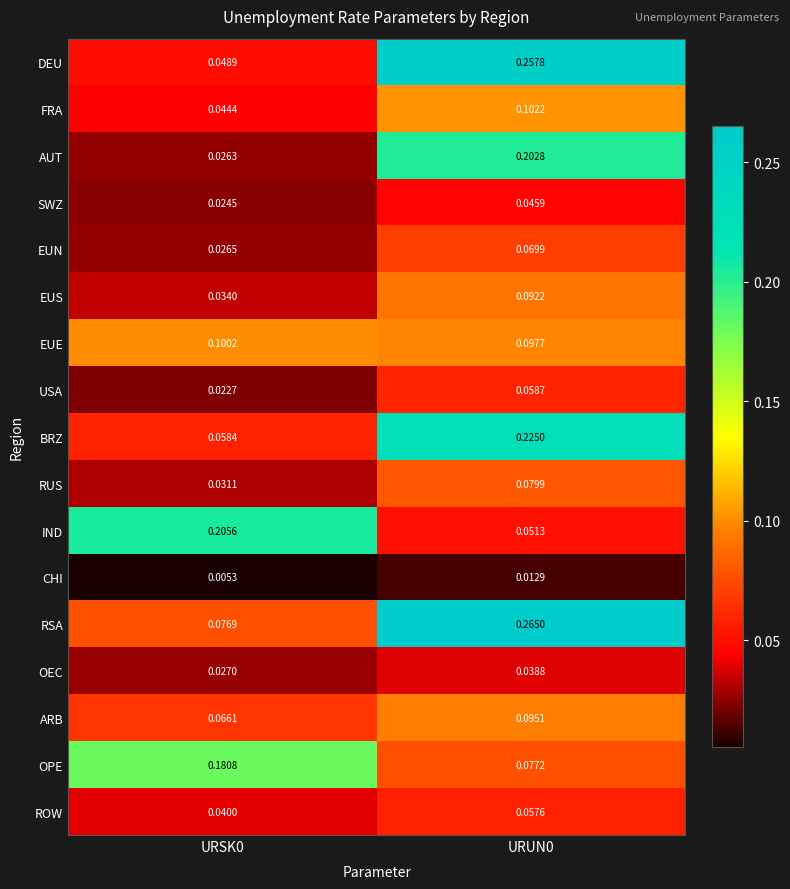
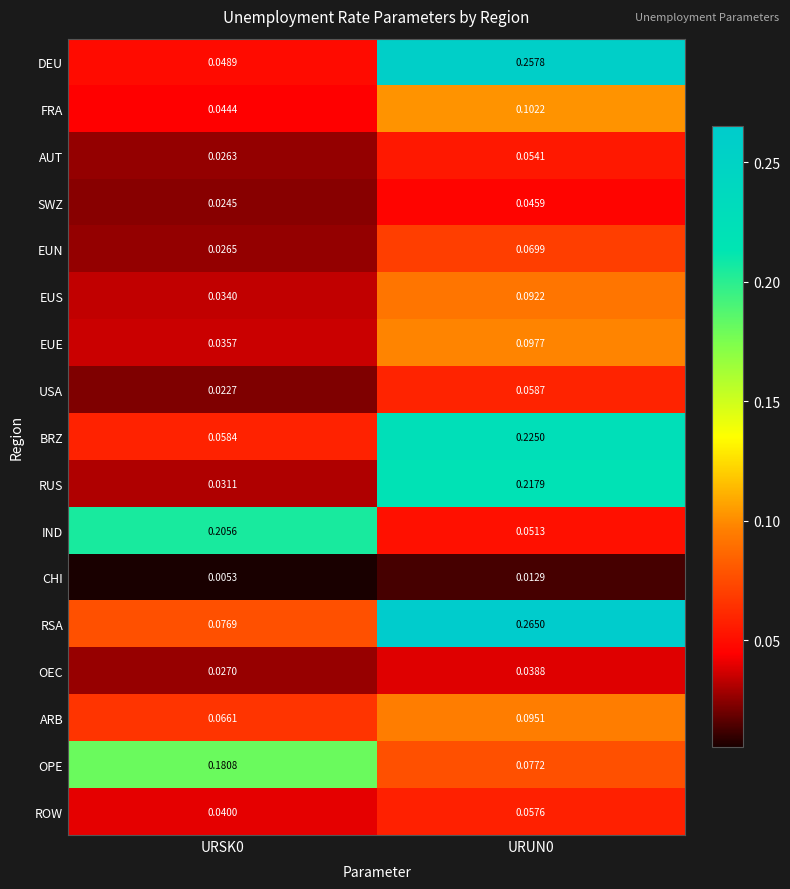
  {
    "DEU": {
      "URSK0": 0.0489,
      "URUN0": 0.2578
    },
    "FRA": {
      "URSK0": 0.0444,
      "URUN0": 0.1022
    },
    "AUT": {
      "URSK0": 0.0263,
-     "URUN0": 0.2028
+     "URUN0": 0.0541
    },
    "SWZ": {
      "URSK0": 0.0245,
      "URUN0": 0.0459
    },
    "EUN": {
      "URSK0": 0.0265,
      "URUN0": 0.0699
    },
    "EUS": {
      "URSK0": 0.0340,
      "URUN0": 0.0922
    },
    "EUE": {
-     "URSK0": 0.1002,
+     "URSK0": 0.0357,
      "URUN0": 0.0977
    },
    "USA": {
      "URSK0": 0.0227,
      "URUN0": 0.0587
    },
    "BRZ": {
      "URSK0": 0.0584,
      "URUN0": 0.2250
    },
    "RUS": {
      "URSK0": 0.0311,
-     "URUN0": 0.0799
+     "URUN0": 0.2179
    },
    "IND": {
      "URSK0": 0.2056,
      "URUN0": 0.0513
    },
    "CHI": {
      "URSK0": 0.0053,
      "URUN0": 0.0129
    },
    "RSA": {
      "URSK0": 0.0769,
      "URUN0": 0.2650
    },
    "OEC": {
      "URSK0": 0.0270,
      "URUN0": 0.0388
    },
    "ARB": {
      "URSK0": 0.0661,
      "URUN0": 0.0951
    },
    "OPE": {
      "URSK0": 0.1808,
      "URUN0": 0.0772
    },
    "ROW": {
      "URSK0": 0.0400,
      "URUN0": 0.0576
    }
  }
